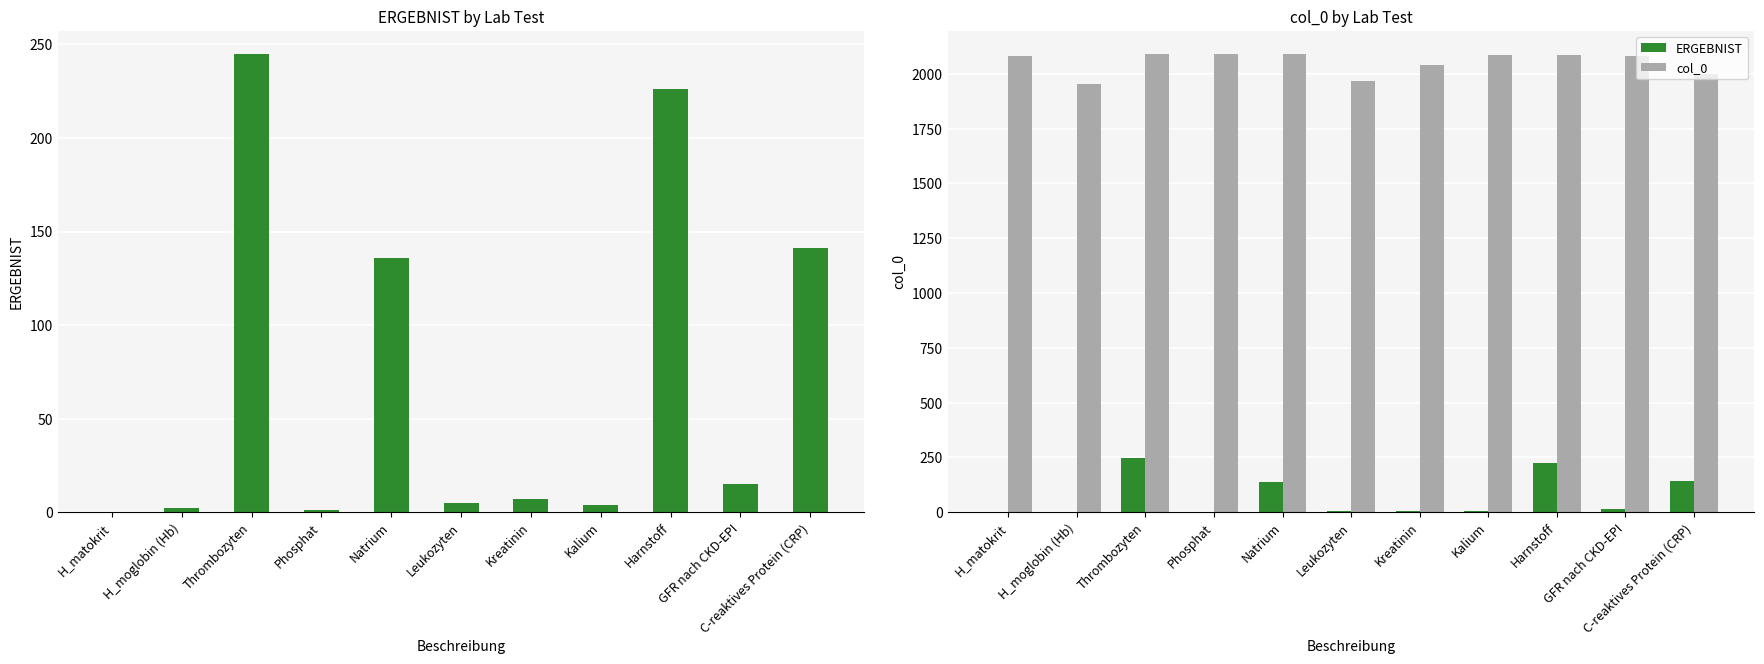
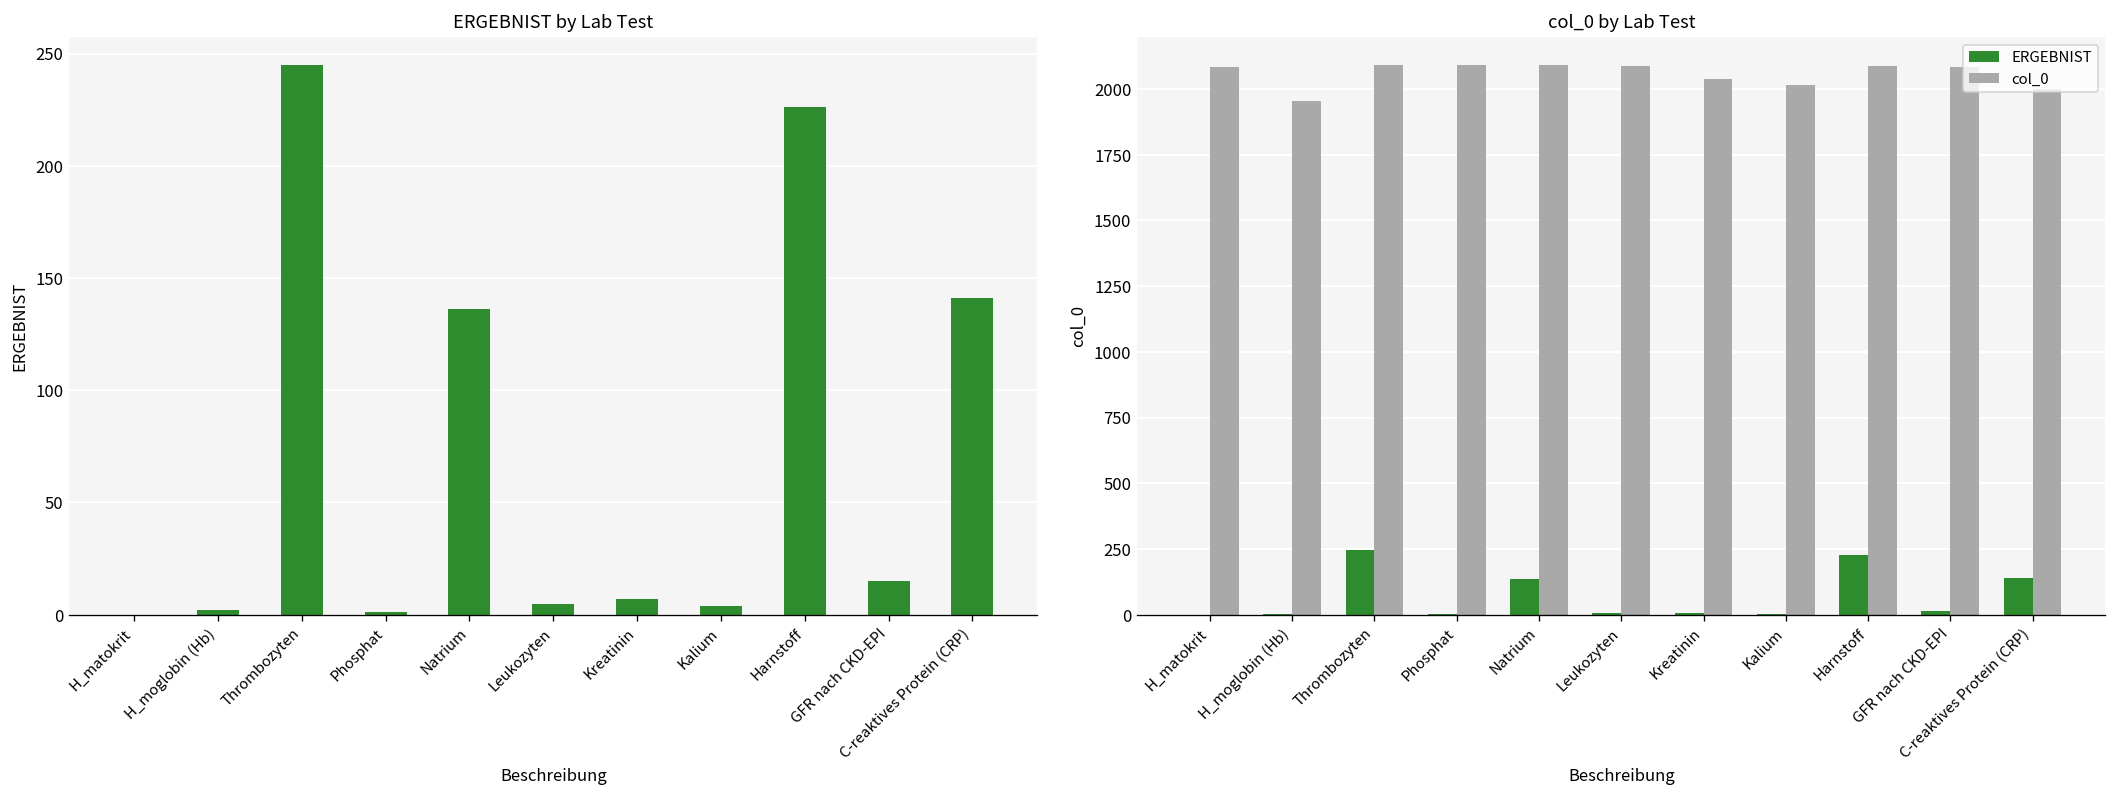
  {
    "ERGEBNIST by Lab Test": {
      "H_matokrit": 0,
      "H_moglobin (Hb)": 2,
      "Thrombozyten": 245,
      "Natrium": 136,
      "Leukozyten": 5,
      "Kreatinin": 7,
      "Kalium": 4,
      "Harnstoff": 226,
      "GFR nach CKD-EPI": 15,
      "C-reaktives Protein (CRP)": 141
    },
    "col_0 by Lab Test": {
      "ERGEBNIST": {
        "H_matokrit": 0,
        "Thrombozyten": 250,
        "Natrium": 140,
        "Harnstoff": 230,
        "GFR nach CKD-EPI": 20,
        "C-reaktives Protein (CRP)": 140
      },
      "col_0": {
        "H_matokrit": 2080,
        "H_moglobin (Hb)": 1950,
        "Thrombozyten": 2090,
        "Phosphat": 2090,
        "Natrium": 2090,
-       "Leukozyten": 1970,
+       "Leukozyten": 2090,
        "Kreatinin": 2040,
-       "Kalium": 2090,
+       "Kalium": 2020,
        "Harnstoff": 2090
      }
    }
  }
